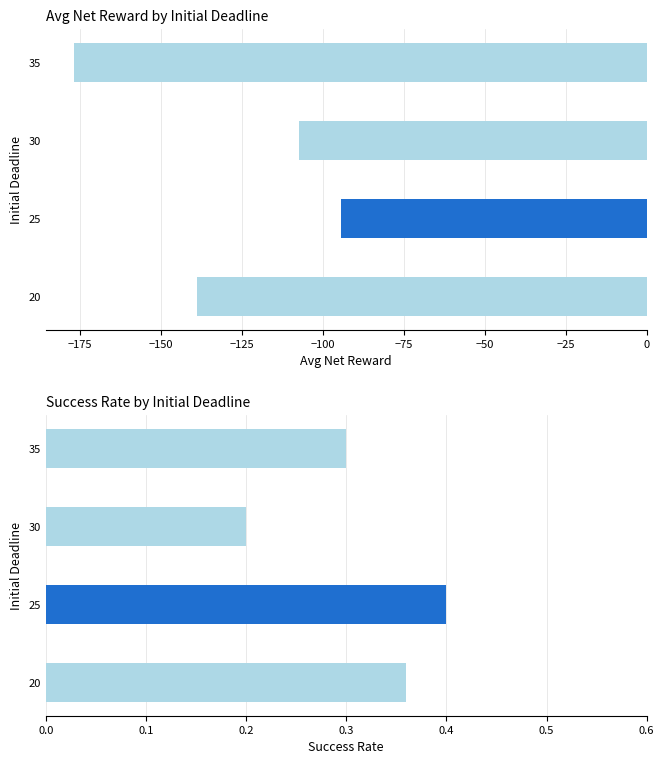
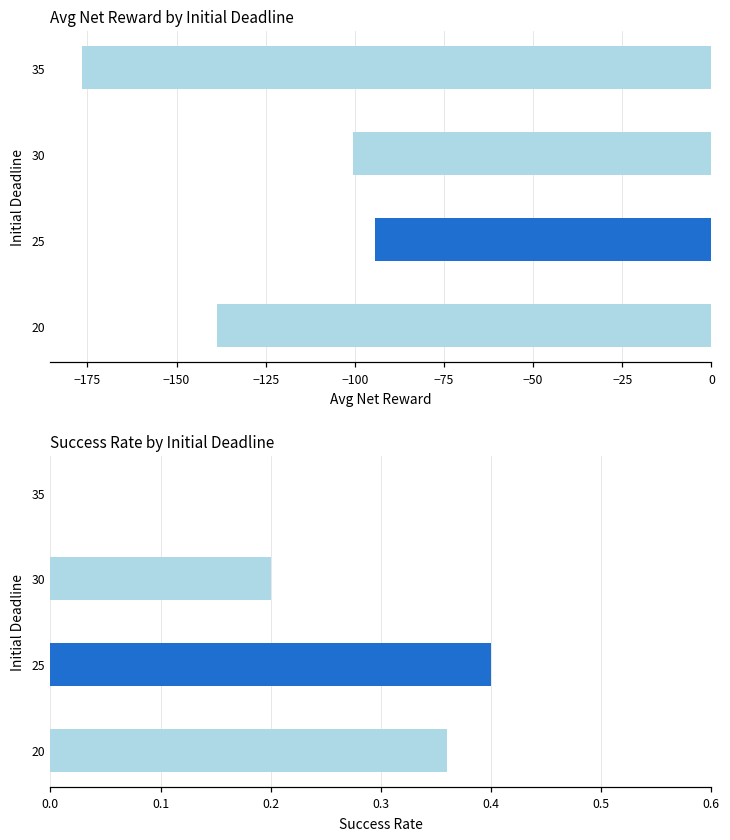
  {
    "Avg Net Reward by Initial Deadline": {
      "35": -177,
-     "30": -107,
+     "30": -101,
      "25": -94,
      "20": -139
    },
    "Success Rate by Initial Deadline": {
-     "35": 0.3,
+     "35": 0.0,
      "30": 0.2,
      "25": 0.4,
      "20": 0.360
    }
  }
